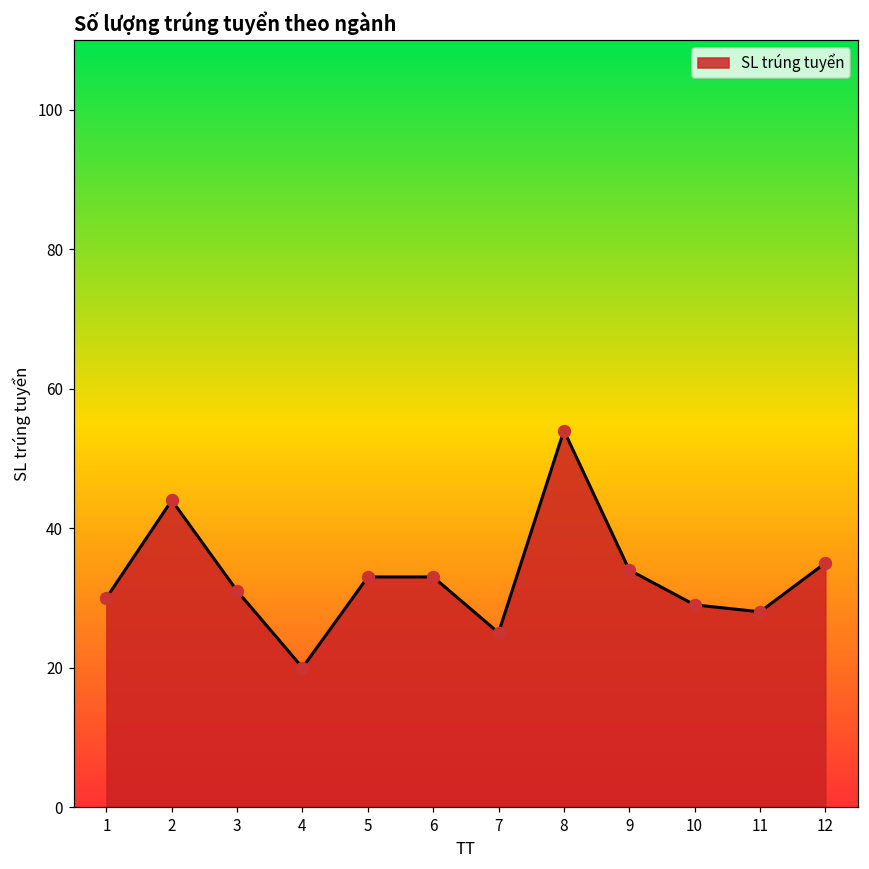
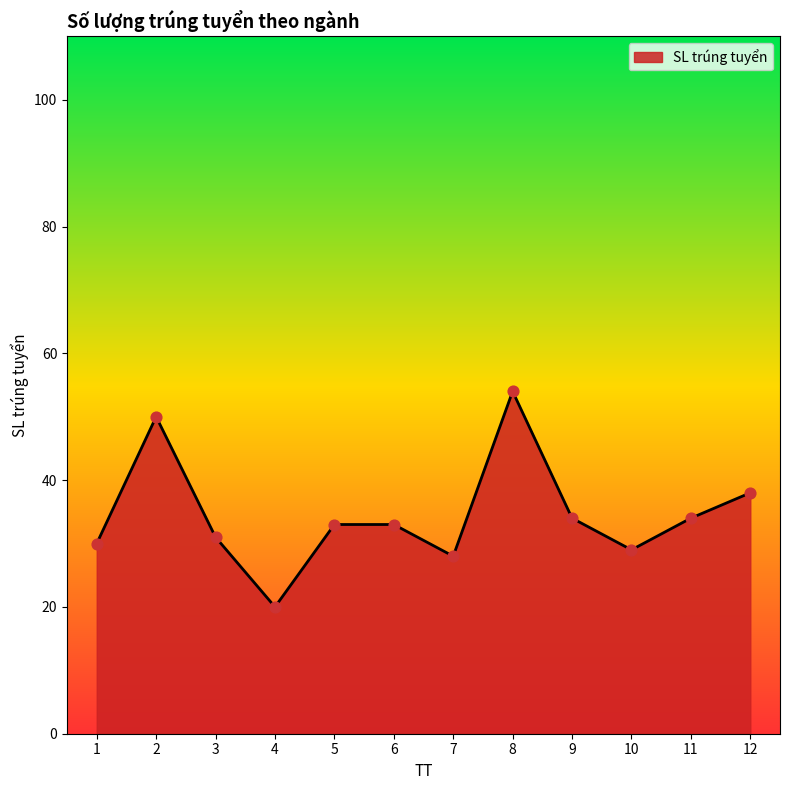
  {
    "1": 30,
-   "2": 44,
+   "2": 50,
    "3": 31,
    "4": 20,
    "5": 33,
    "6": 33,
-   "7": 25,
+   "7": 28,
    "8": 54,
    "9": 34,
    "10": 29,
-   "11": 28,
-   "12": 35
+   "11": 34,
+   "12": 38
  }
